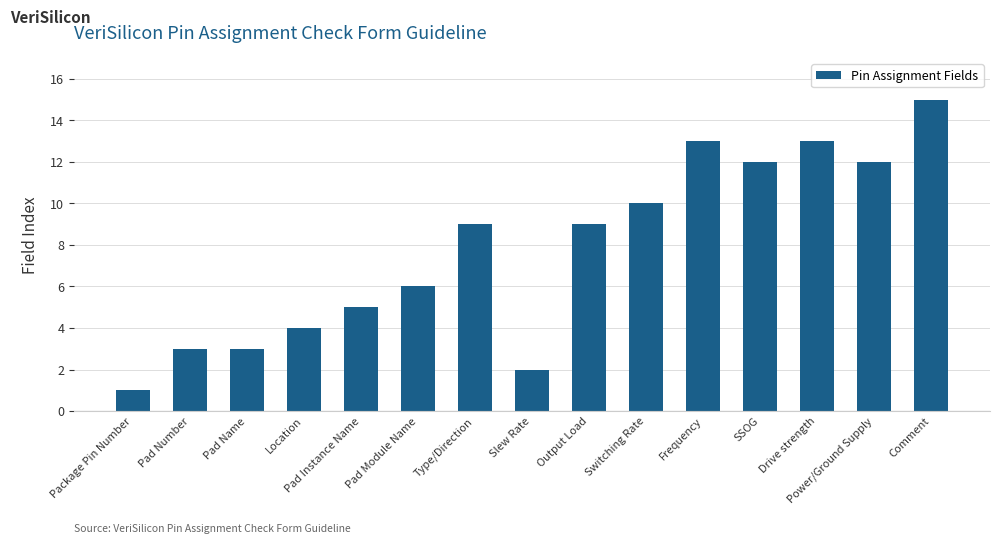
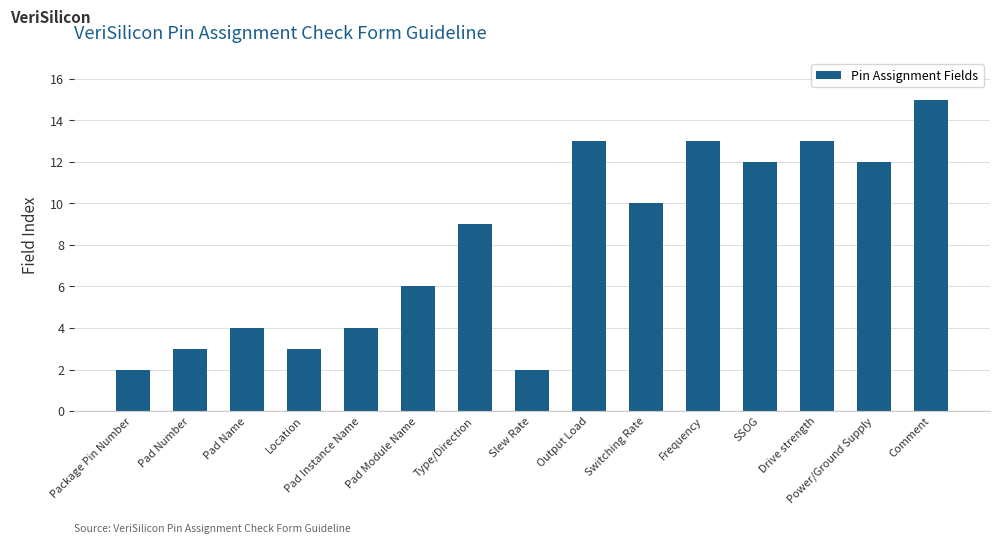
  {
-   "Package Pin Number": 1,
+   "Package Pin Number": 2,
    "Pad Number": 3,
-   "Pad Name": 3,
-   "Location": 4,
-   "Pad Instance Name": 5,
+   "Pad Name": 4,
+   "Location": 3,
+   "Pad Instance Name": 4,
    "Pad Module Name": 6,
    "Type/Direction": 9,
    "Slew Rate": 2,
-   "Output Load": 9,
+   "Output Load": 13,
    "Switching Rate": 10,
    "Frequency": 13,
    "SSOG": 12,
    "Drive strength": 13,
    "Power/Ground Supply": 12,
    "Comment": 15
  }
